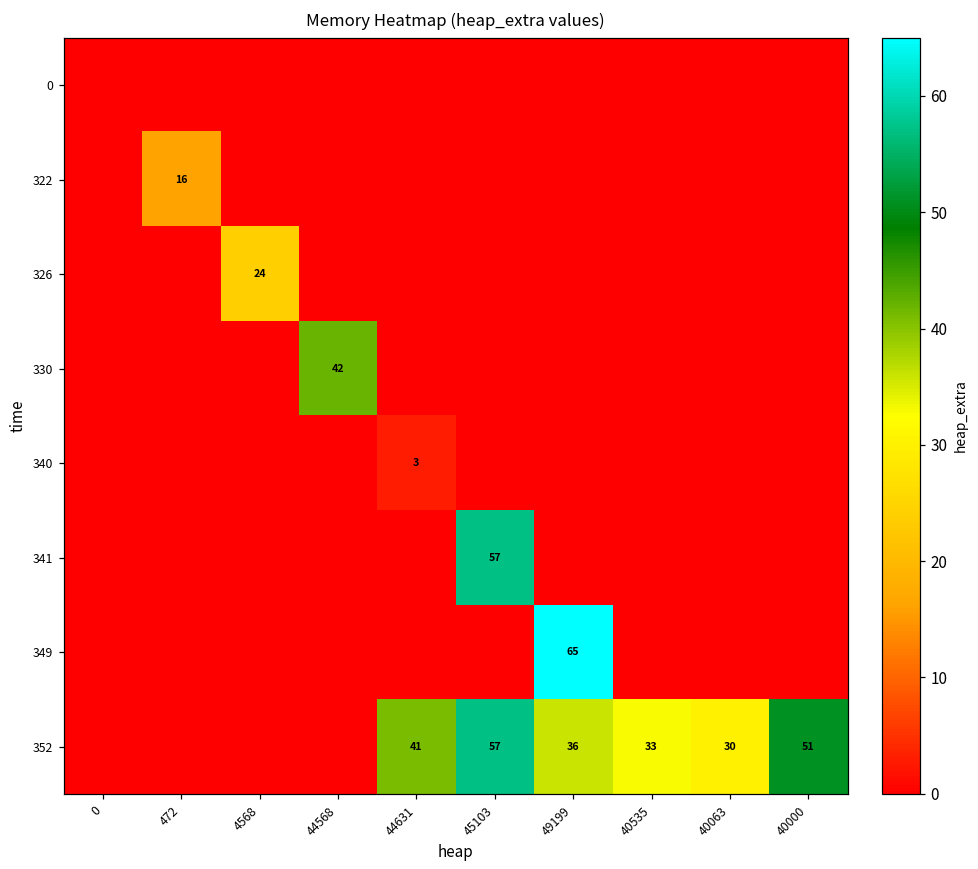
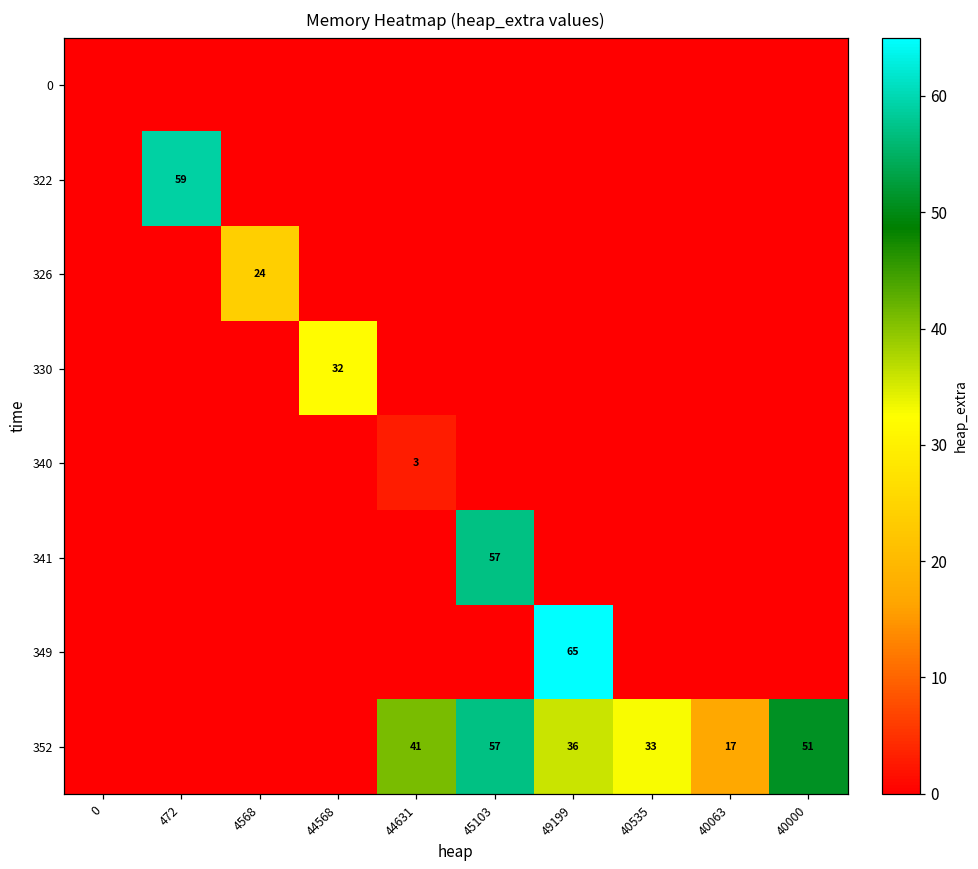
  {
    "322": {
-     "472": 16
+     "472": 59
    },
    "326": {
      "4568": 24
    },
    "330": {
-     "44568": 42
+     "44568": 32
    },
    "340": {
      "44631": 3
    },
    "341": {
      "45103": 57
    },
    "349": {
      "49199": 65
    },
    "352": {
      "44631": 41,
      "45103": 57,
      "49199": 36,
      "40535": 33,
-     "40063": 30,
+     "40063": 17,
      "40000": 51
    }
  }
